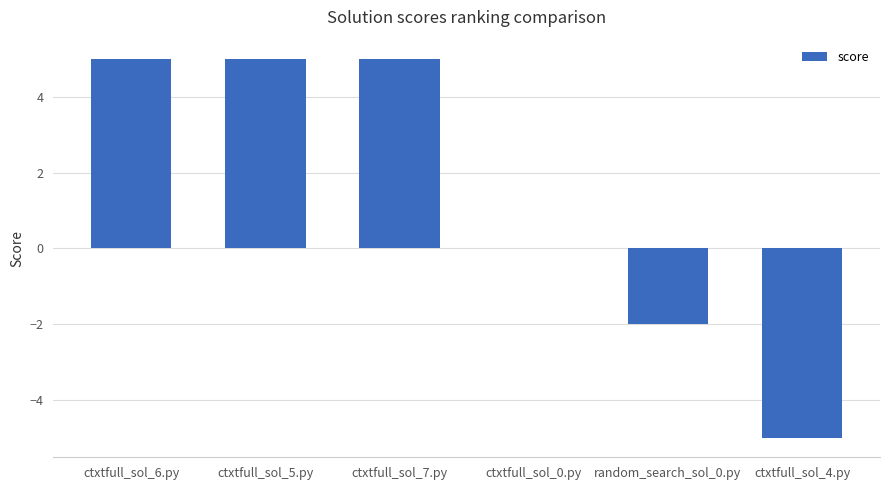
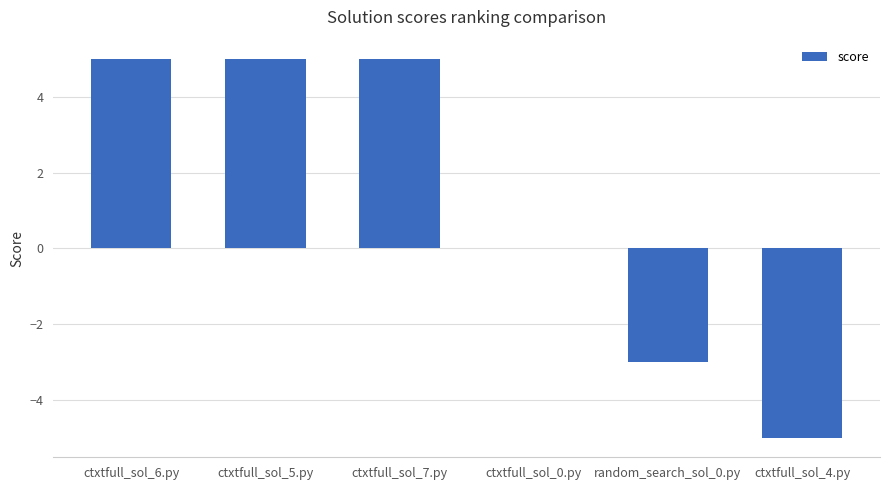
  {
    "ctxtfull_sol_6.py": 5,
    "ctxtfull_sol_5.py": 5,
    "ctxtfull_sol_7.py": 5,
    "ctxtfull_sol_0.py": 0,
-   "random_search_sol_0.py": -2,
+   "random_search_sol_0.py": -3,
    "ctxtfull_sol_4.py": -5
  }
